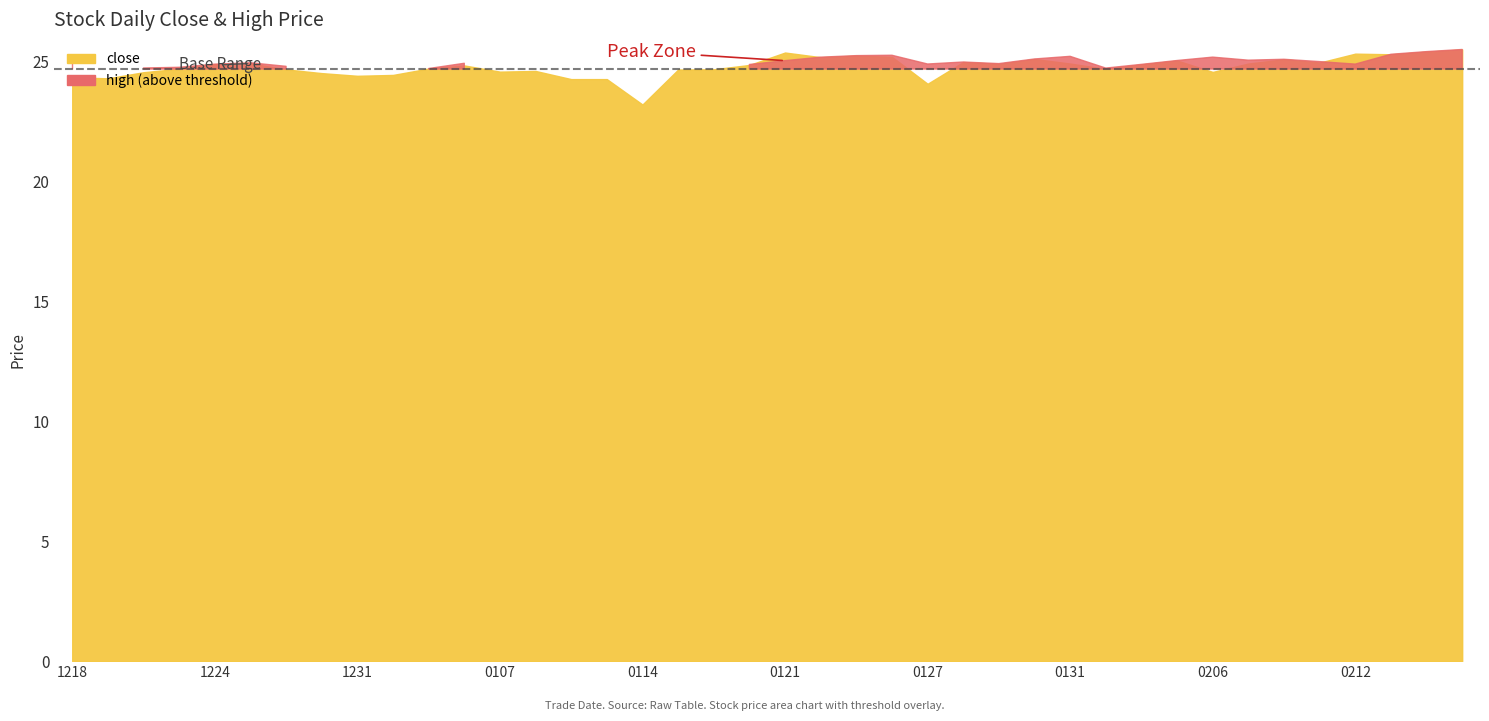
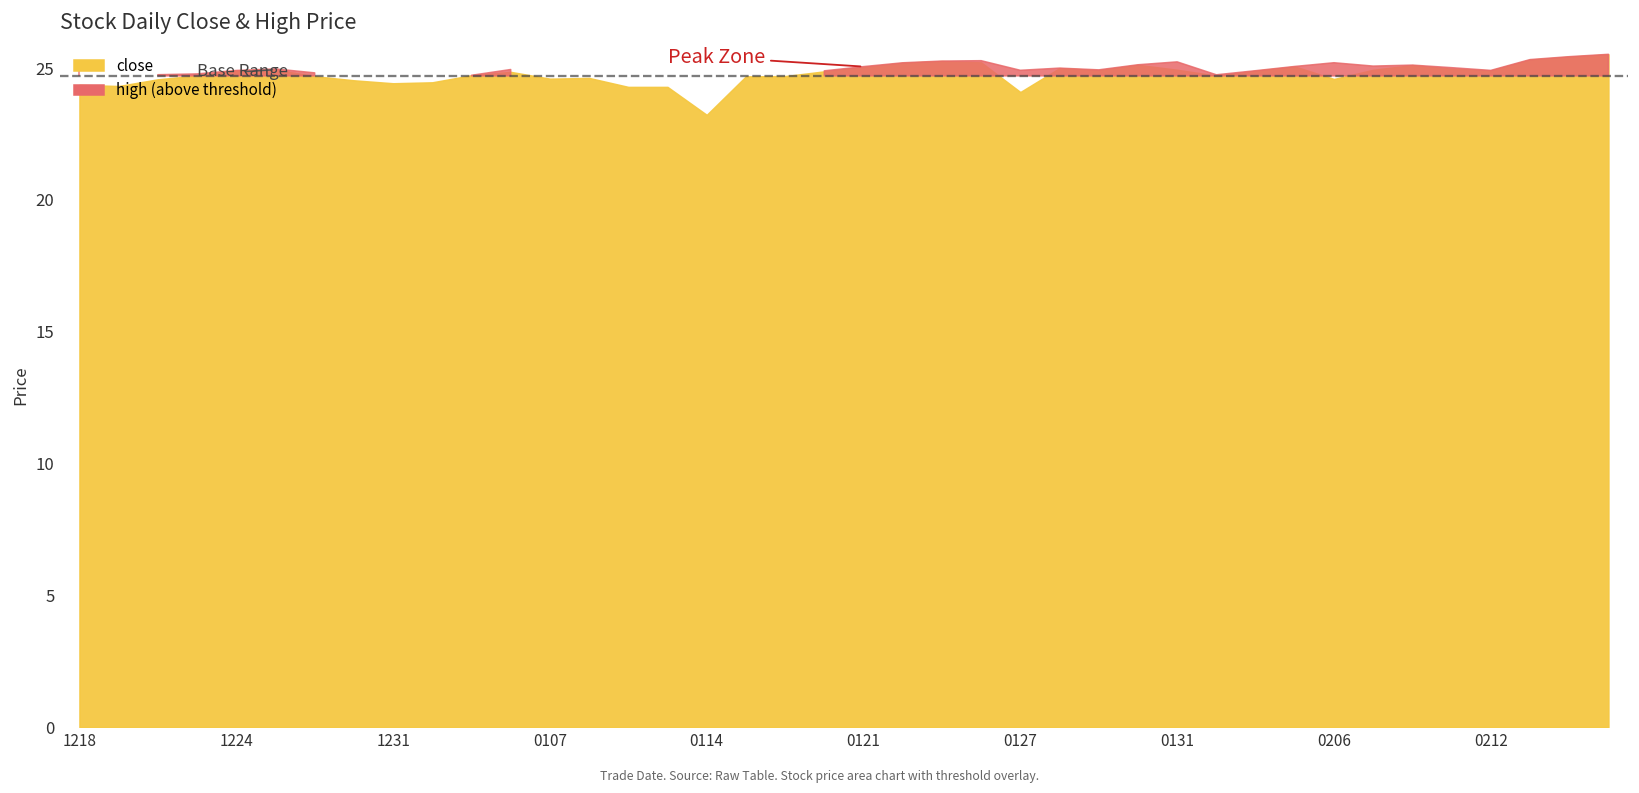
  {
    "1218": 24.4,
    "1224": 24.9,
    "1231": 24.4,
    "0107": 24.6,
    "0114": 23.2,
-   "0121": 25.4,
+   "0121": 25.0,
    "0127": 24.1,
    "0131": 24.9,
    "0206": 24.6,
-   "0212": 25.3
+   "0212": 24.9
  }
